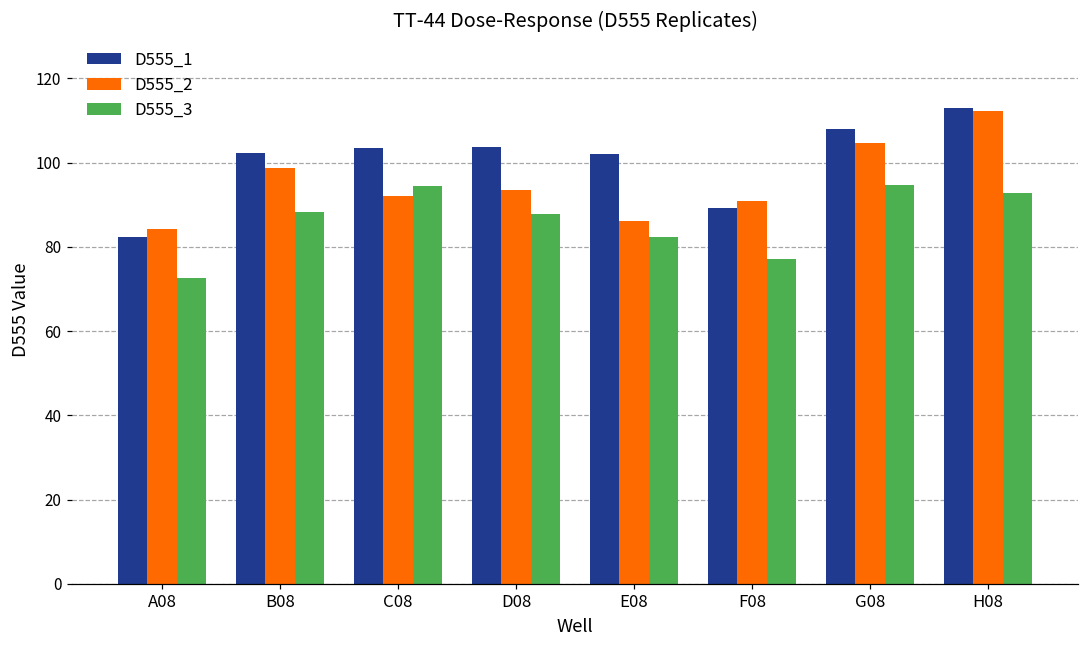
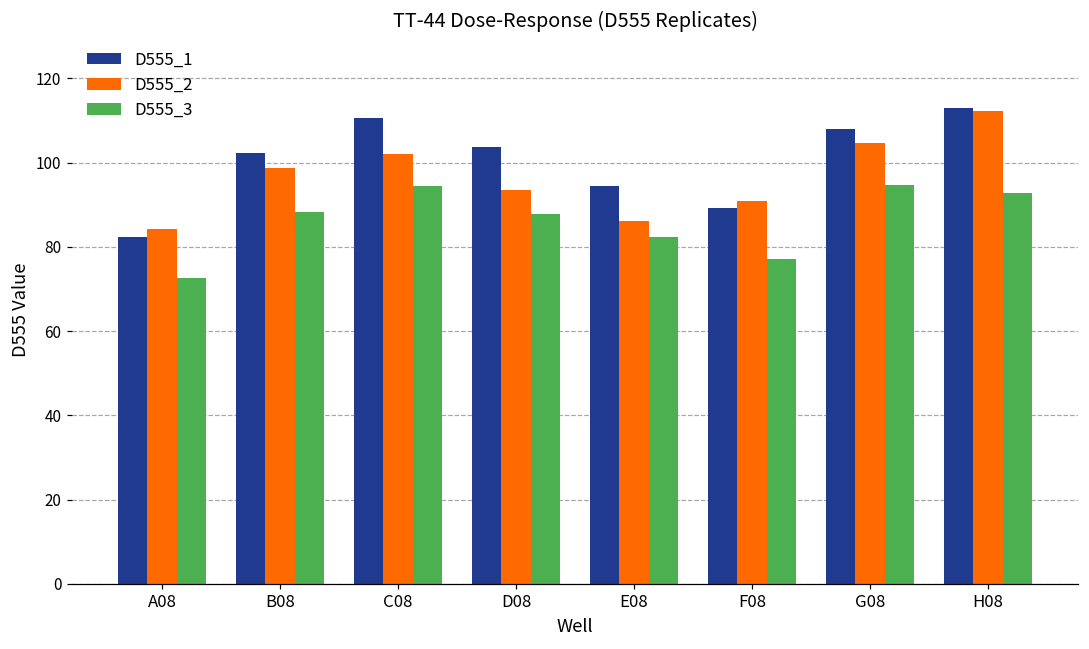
  {
    "D555_1": {
      "A08": 82,
      "B08": 102,
-     "C08": 104,
+     "C08": 111,
      "D08": 104,
-     "E08": 102,
+     "E08": 94,
      "F08": 89,
      "G08": 108,
      "H08": 113
    },
    "D555_2": {
      "A08": 84,
      "B08": 99,
-     "C08": 92,
+     "C08": 102,
      "D08": 93,
      "E08": 86,
      "F08": 91,
      "G08": 105,
      "H08": 112
    },
    "D555_3": {
      "A08": 73,
      "B08": 88,
      "C08": 94,
      "D08": 88,
      "E08": 82,
      "F08": 77,
      "G08": 95,
      "H08": 93
    }
  }
